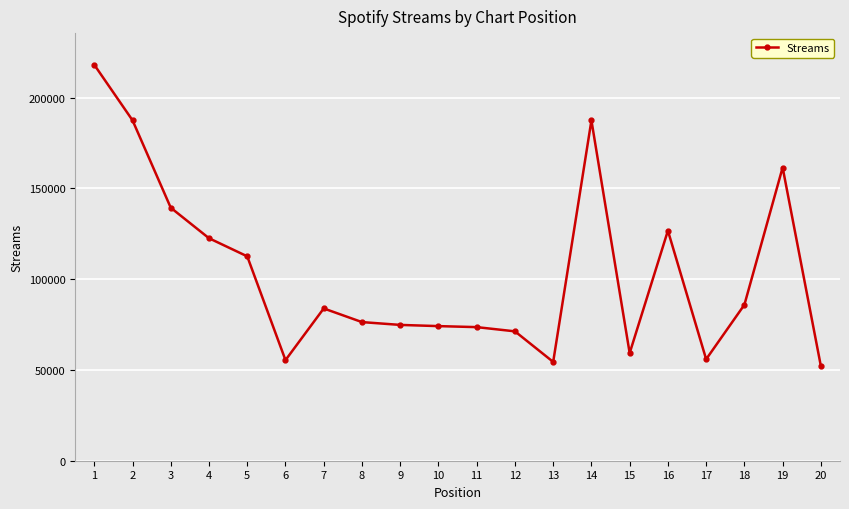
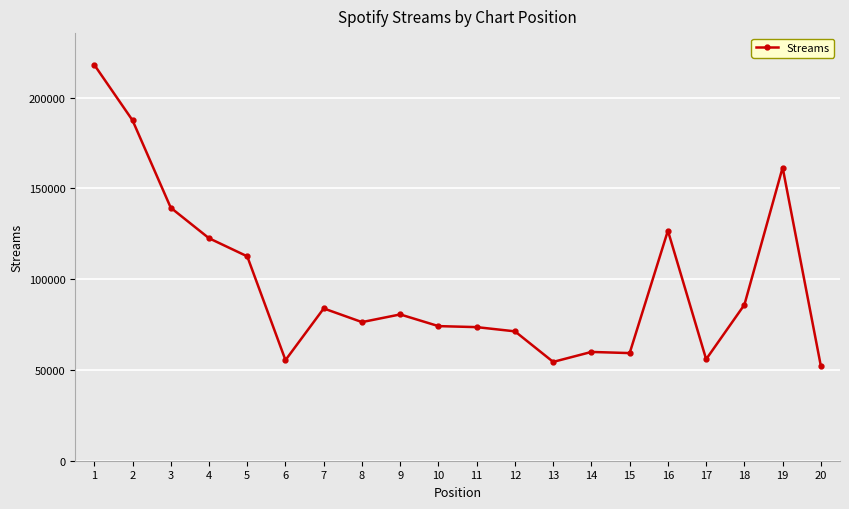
  {
    "1": 218000,
    "2": 187000,
    "3": 139000,
    "4": 123000,
    "5": 113000,
    "6": 55000,
    "7": 84000,
    "8": 76000,
-   "9": 75000,
+   "9": 81000,
    "10": 74000,
    "11": 74000,
    "12": 71000,
    "13": 54000,
-   "14": 187000,
+   "14": 60000,
    "15": 59000,
    "16": 127000,
    "17": 56000,
    "18": 86000,
    "19": 161000,
    "20": 52000
  }
